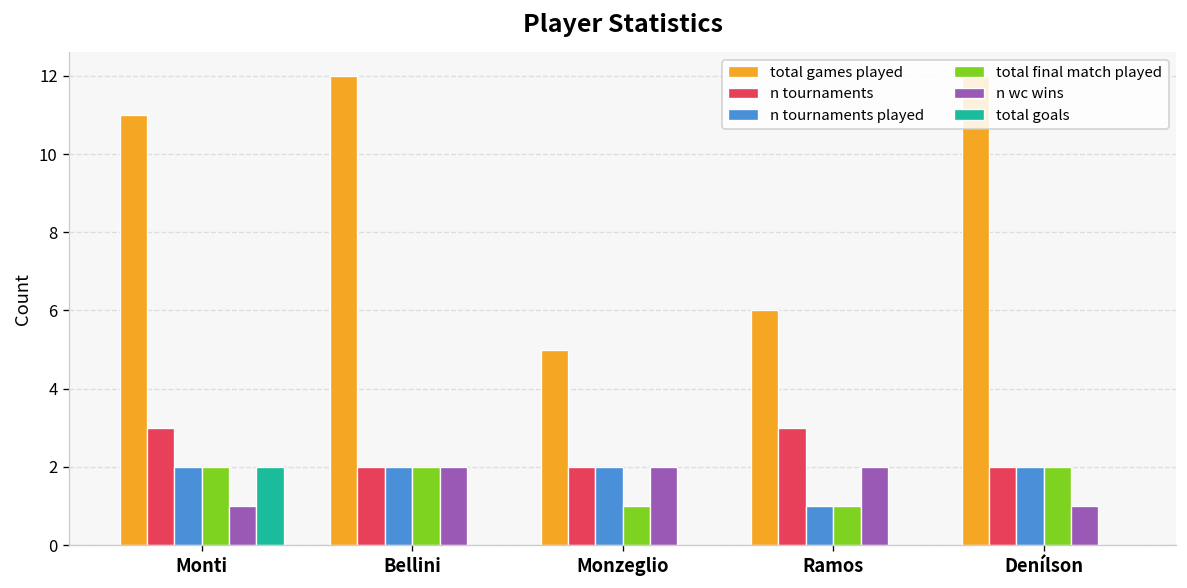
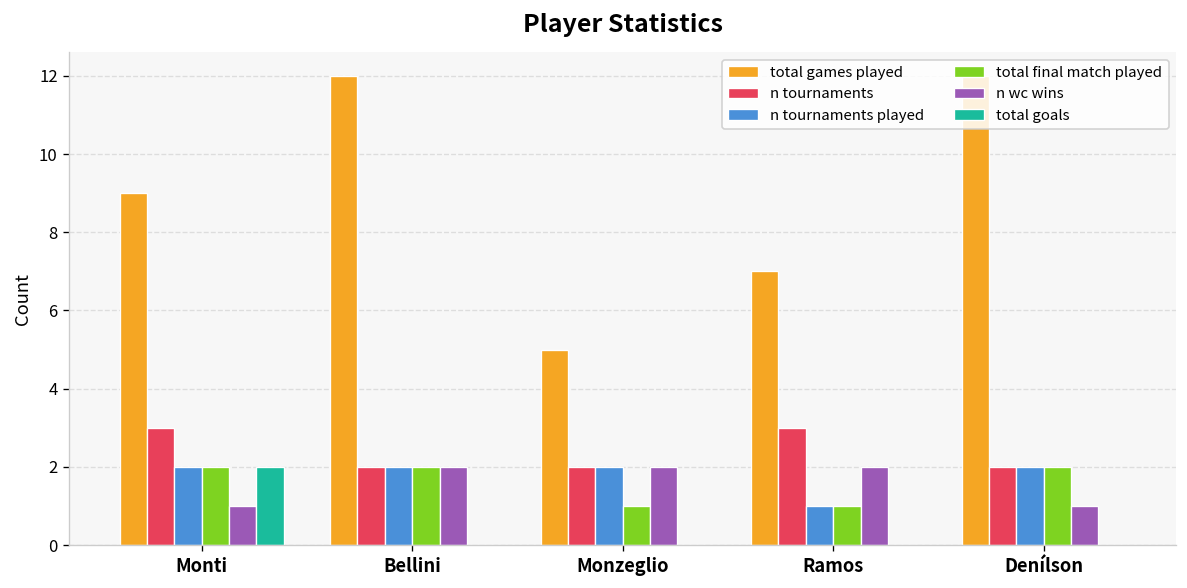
  {
    "total games played": {
-     "Monti": 11,
+     "Monti": 9,
      "Bellini": 12,
      "Monzeglio": 5,
-     "Ramos": 6
+     "Ramos": 7
    },
    "n tournaments": {
      "Monti": 3,
      "Bellini": 2,
      "Monzeglio": 2,
      "Ramos": 3,
      "Denílson": 2
    },
    "n tournaments played": {
      "Monti": 2,
      "Bellini": 2,
      "Monzeglio": 2,
      "Ramos": 1,
      "Denílson": 2
    },
    "total final match played": {
      "Monti": 2,
      "Bellini": 2,
      "Monzeglio": 1,
      "Ramos": 1,
      "Denílson": 2
    },
    "n wc wins": {
      "Monti": 1,
      "Bellini": 2,
      "Monzeglio": 2,
      "Ramos": 2,
      "Denílson": 1
    },
    "total goals": {
      "Monti": 2,
      "Bellini": 0,
      "Monzeglio": 0,
      "Ramos": 0,
      "Denílson": 0
    }
  }
